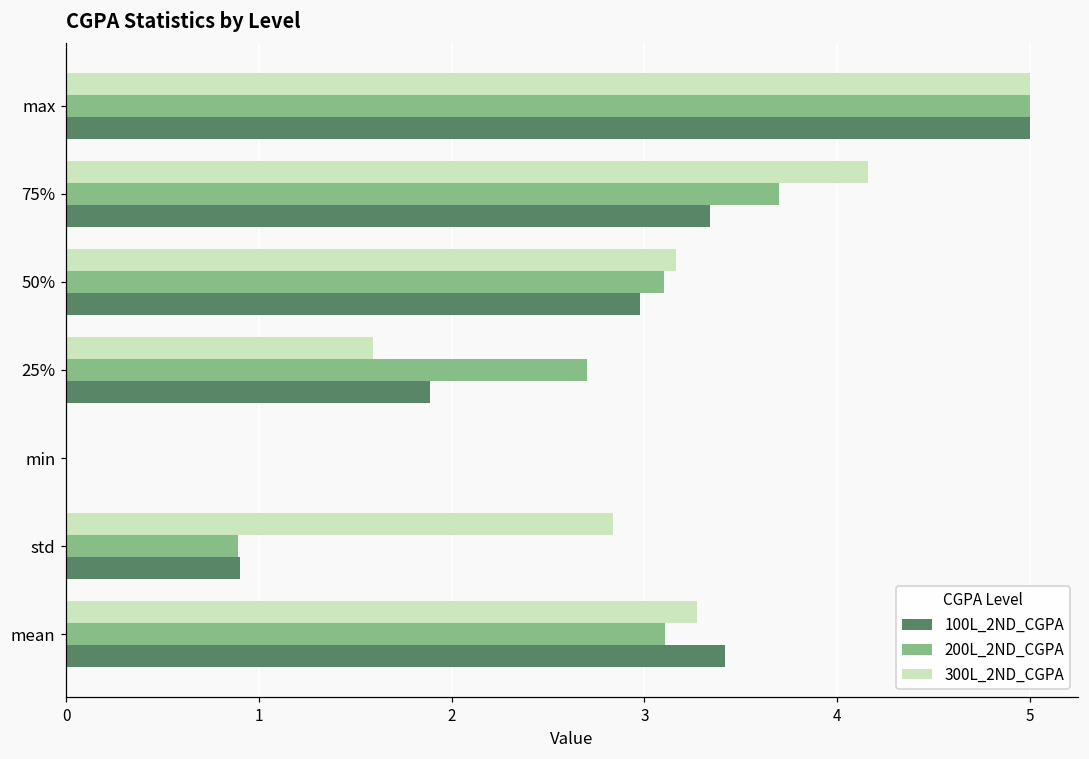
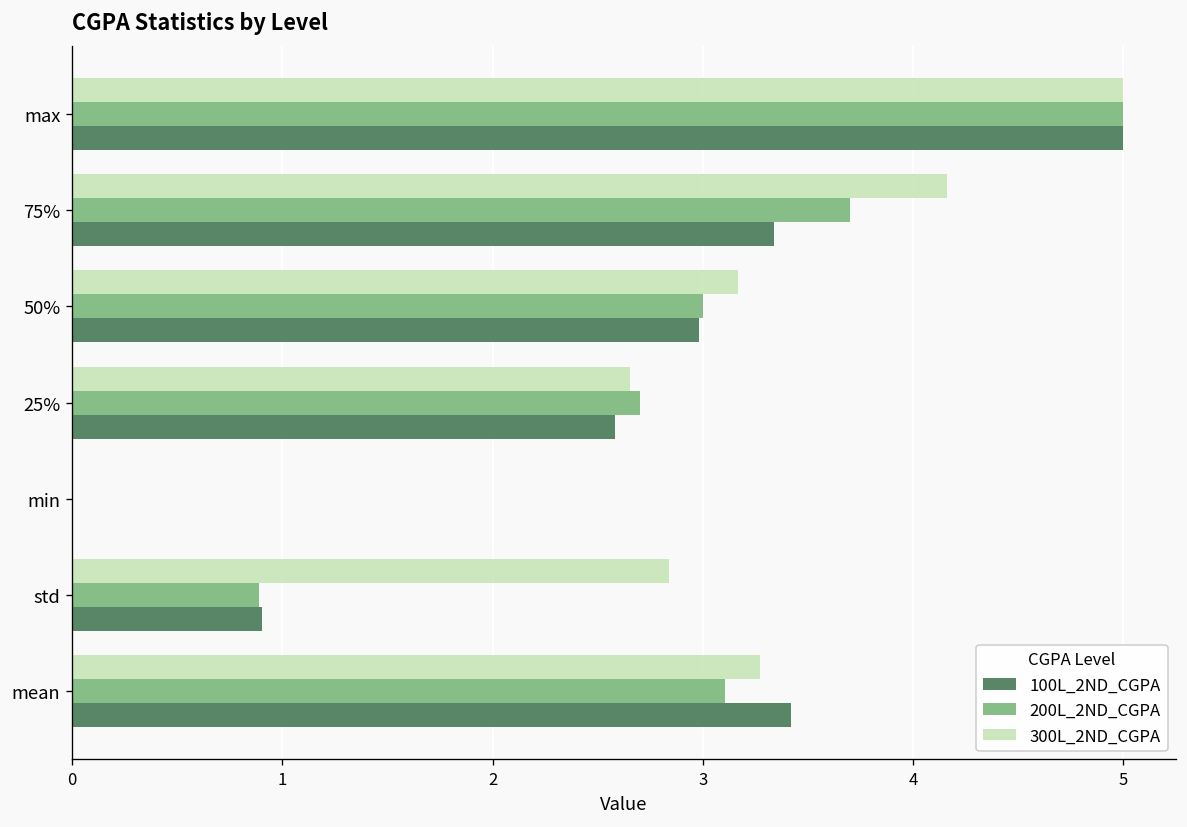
  {
    "100L_2ND_CGPA": {
      "max": 5.00,
      "75%": 3.34,
      "50%": 2.98,
-     "25%": 1.89,
+     "25%": 2.58,
      "min": 0.00,
      "std": 0.90,
      "mean": 3.42
    },
    "200L_2ND_CGPA": {
      "max": 5.0,
      "75%": 3.7,
-     "50%": 3.1,
+     "50%": 3.0,
      "25%": 2.7,
      "min": 0.0,
      "std": 0.9,
      "mean": 3.1
    },
    "300L_2ND_CGPA": {
      "max": 5.00,
      "75%": 4.16,
      "50%": 3.17,
-     "25%": 1.59,
+     "25%": 2.65,
      "min": 0.00,
      "std": 2.84,
      "mean": 3.27
    }
  }
